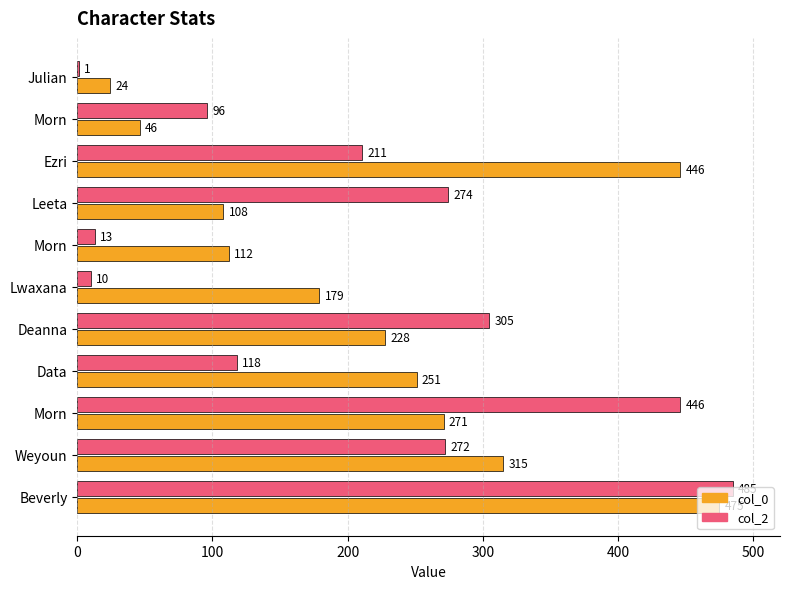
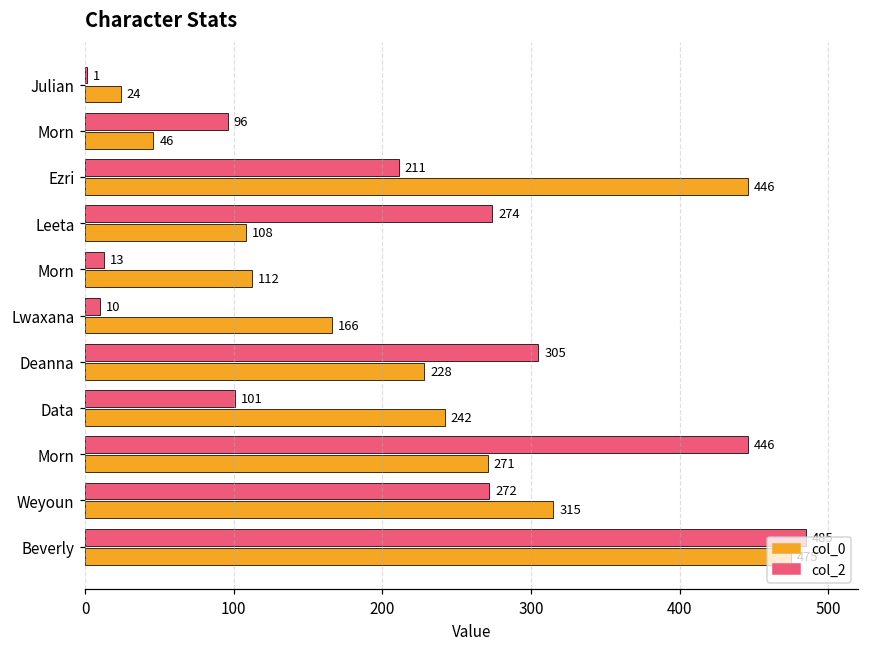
  {
    "col_0": {
      "Julian": 24,
      "Ezri": 446,
      "Leeta": 108,
-     "Lwaxana": 179,
+     "Lwaxana": 166,
      "Deanna": 228,
-     "Data": 251,
+     "Data": 242,
      "Weyoun": 315
    },
    "col_2": {
      "Julian": 1,
      "Ezri": 211,
      "Leeta": 274,
      "Lwaxana": 10,
      "Deanna": 305,
-     "Data": 118,
+     "Data": 101,
      "Weyoun": 272
    }
  }
